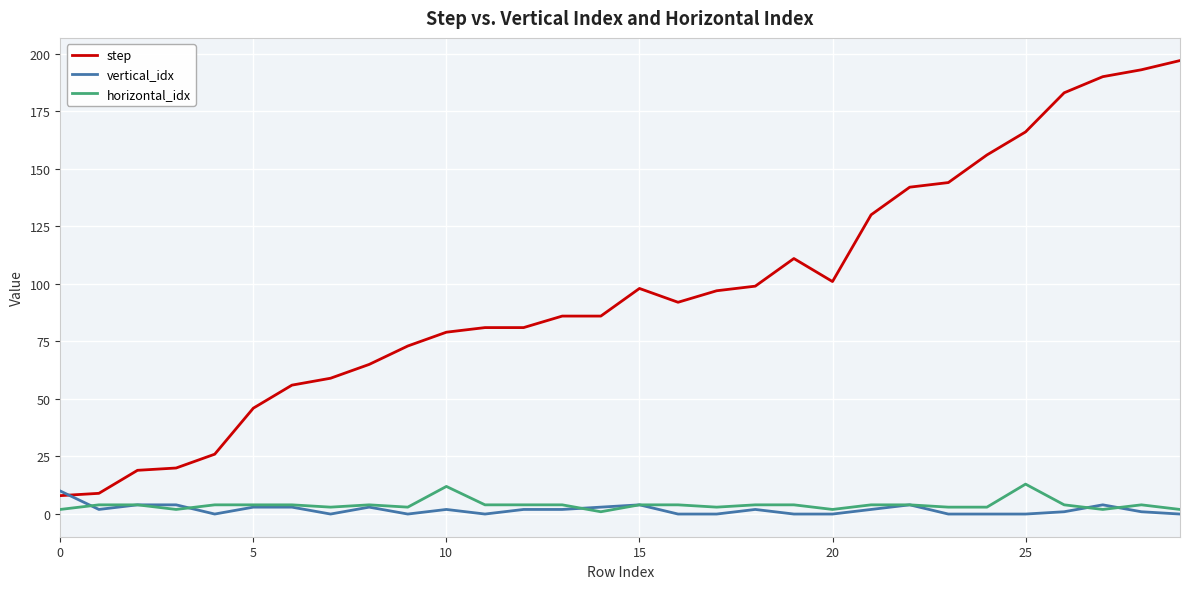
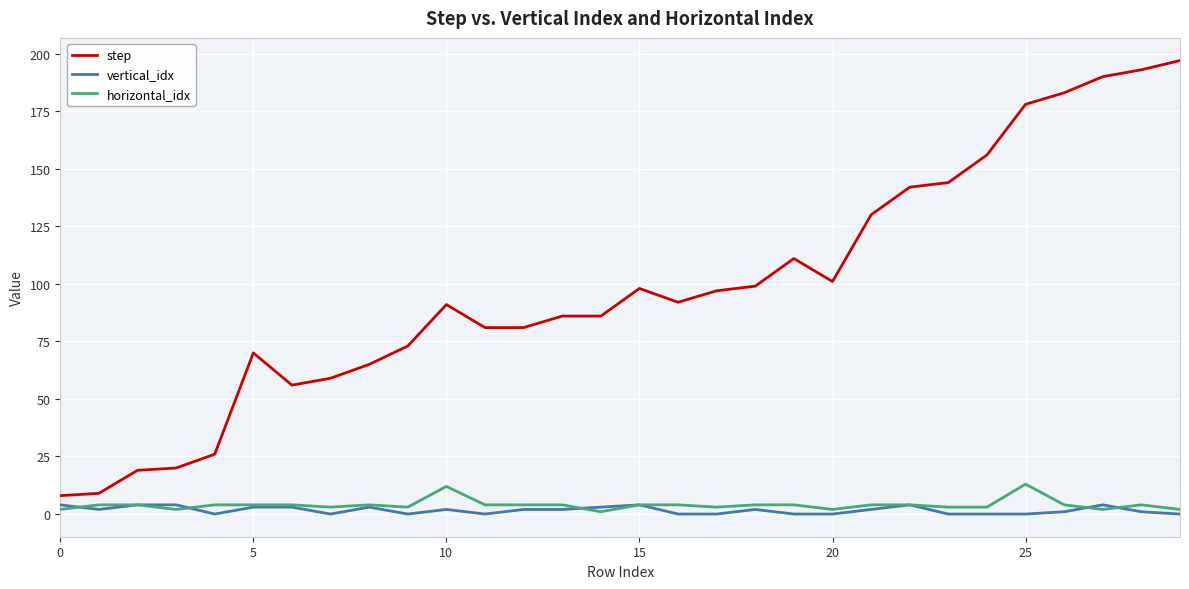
  {
    "step": {
      "0": 8,
-     "5": 46,
-     "10": 79,
+     "5": 70,
+     "10": 91,
      "15": 98,
      "20": 101,
-     "25": 166
+     "25": 178
    },
    "vertical_idx": {
-     "0": 10,
+     "0": 4,
      "10": 2,
      "20": 0,
      "25": 0
    },
    "horizontal_idx": {
      "0": 2,
      "10": 12,
      "20": 2,
      "25": 13
    }
  }
